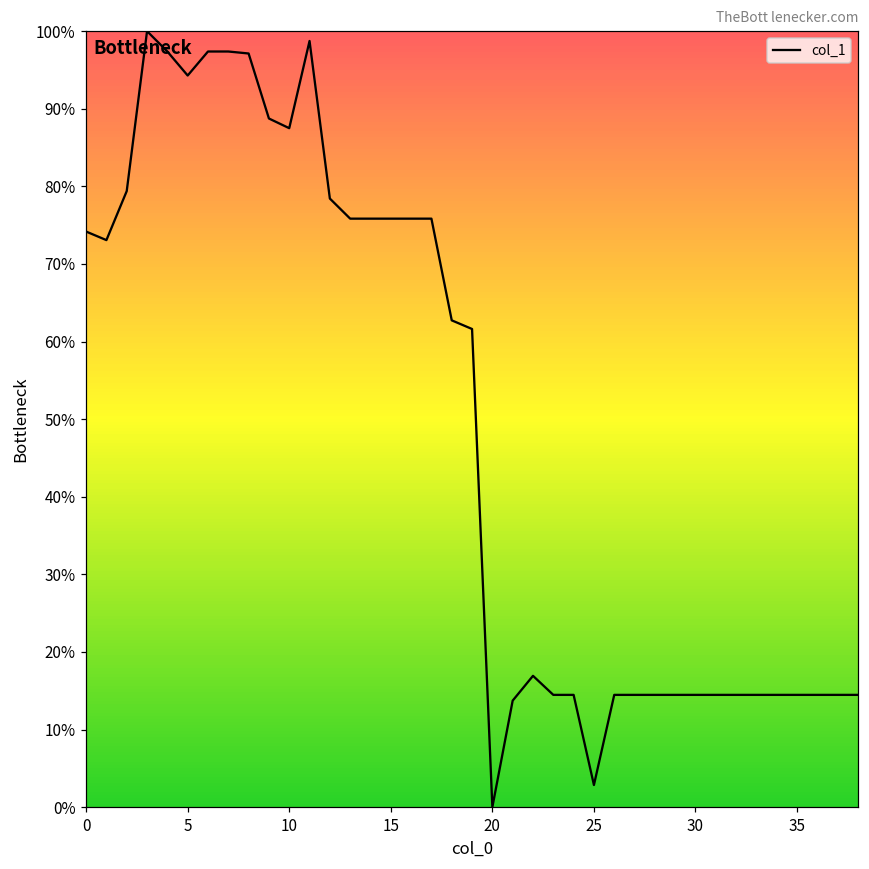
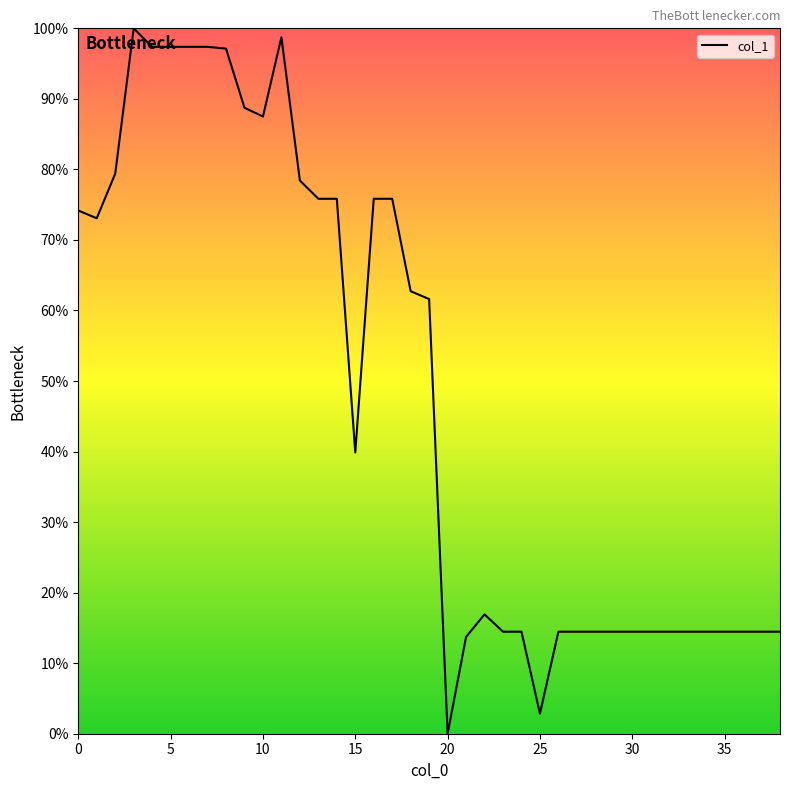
  {
    "0": "74%",
-   "5": "94%",
+   "5": "97%",
    "10": "87%",
-   "15": "76%",
+   "15": "40%",
    "20": "0%",
    "25": "3%",
    "30": "14%",
    "35": "14%"
  }
